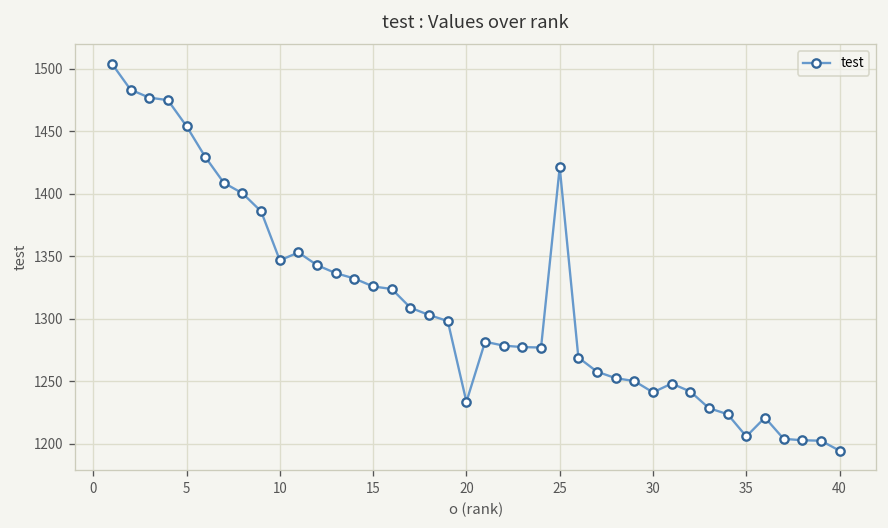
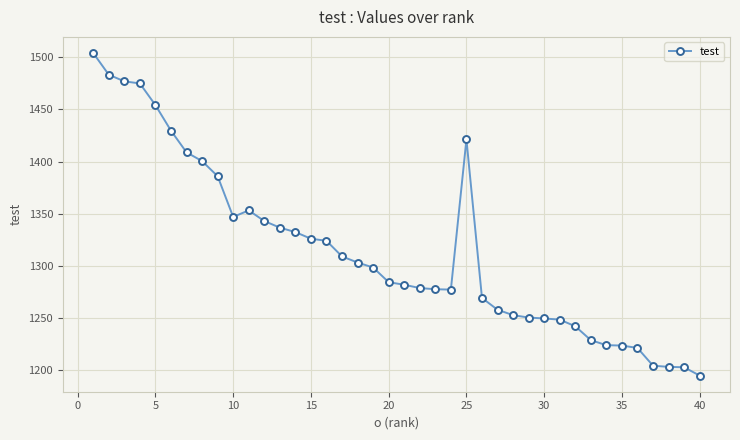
  {
    "5": 1454,
    "10": 1347,
    "15": 1326,
-   "20": 1234,
+   "20": 1284,
    "25": 1421,
-   "30": 1241,
-   "35": 1206,
+   "30": 1249,
+   "35": 1223,
    "40": 1195
  }
